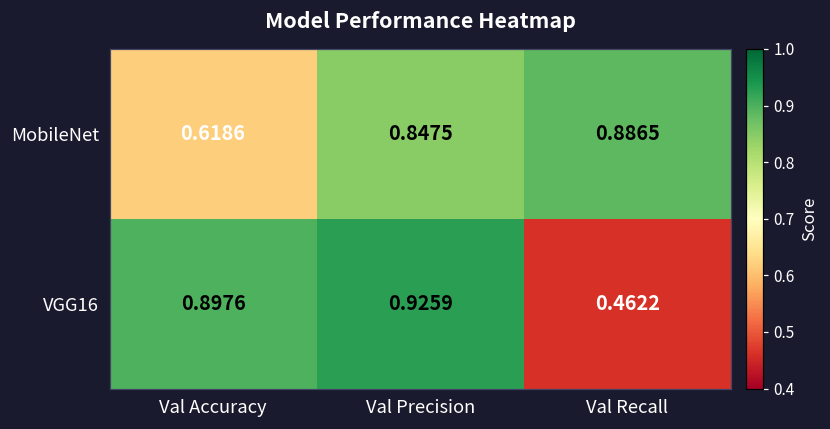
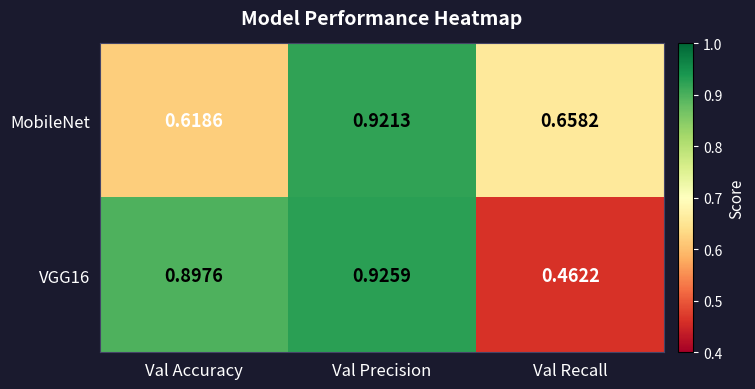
  {
    "MobileNet": {
      "Val Accuracy": 0.6186,
-     "Val Precision": 0.8475,
-     "Val Recall": 0.8865
+     "Val Precision": 0.9213,
+     "Val Recall": 0.6582
    },
    "VGG16": {
      "Val Accuracy": 0.8976,
      "Val Precision": 0.9259,
      "Val Recall": 0.4622
    }
  }
